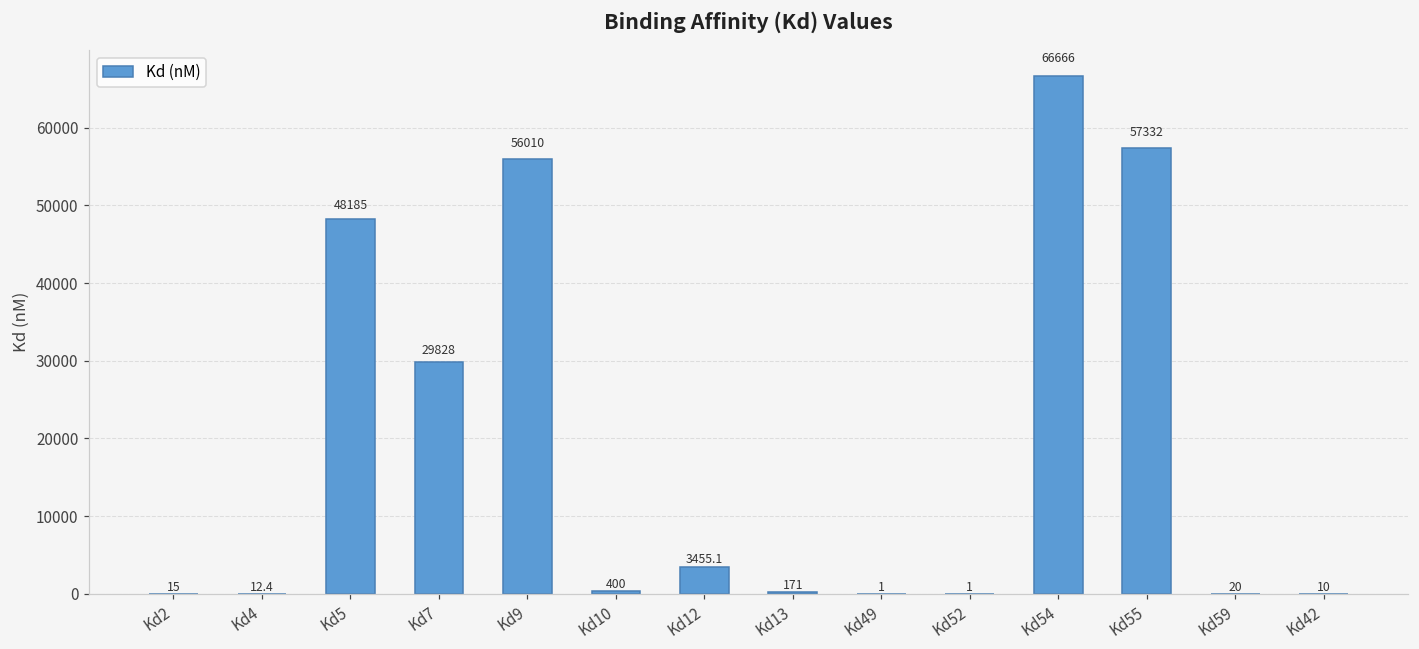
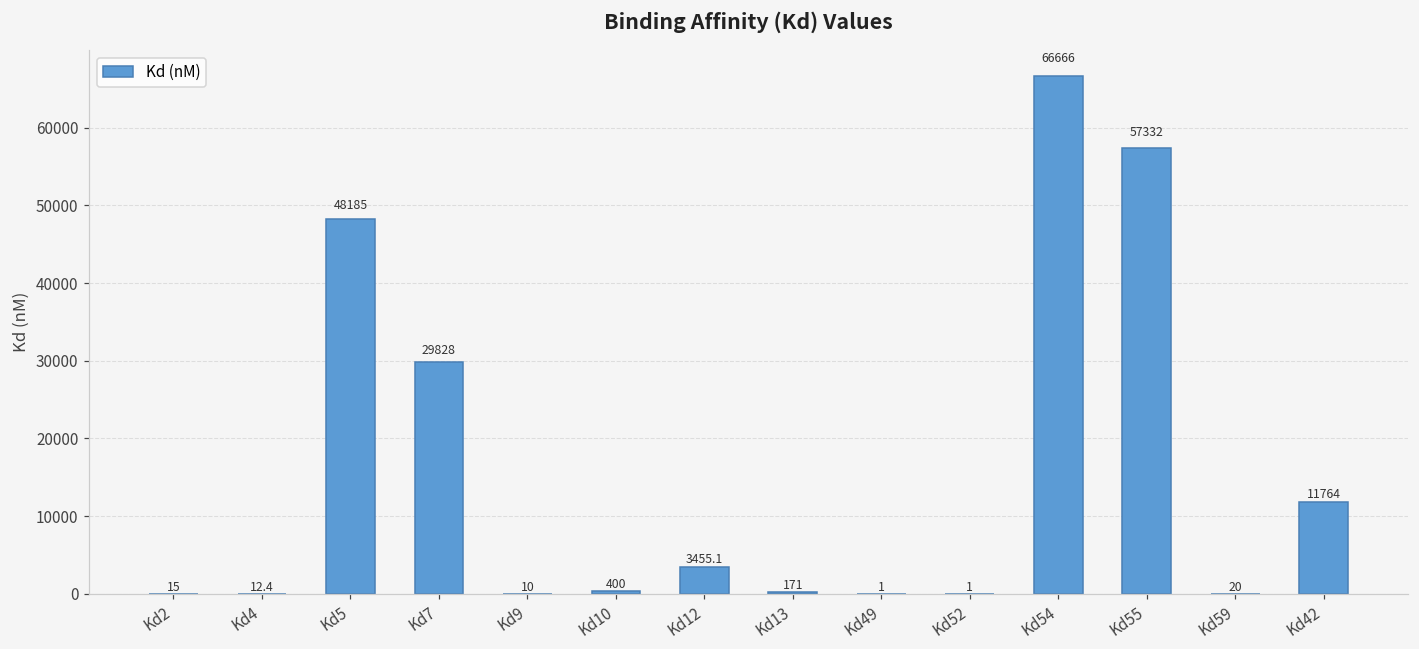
  {
    "Kd2": 15,
    "Kd4": 12.4,
    "Kd5": 48185,
    "Kd7": 29828,
-   "Kd9": 56010,
+   "Kd9": 10,
    "Kd10": 400,
    "Kd12": 3455.1,
    "Kd13": 171,
    "Kd49": 1,
    "Kd52": 1,
    "Kd54": 66666,
    "Kd55": 57332,
    "Kd59": 20,
-   "Kd42": 10
+   "Kd42": 11764
  }
